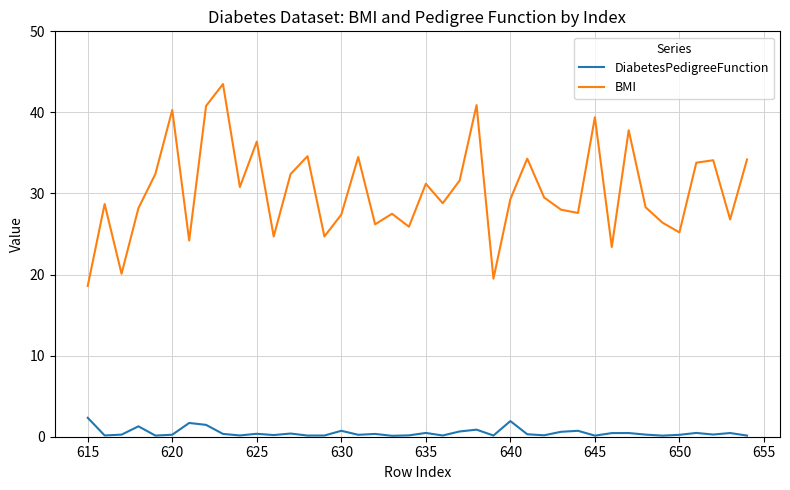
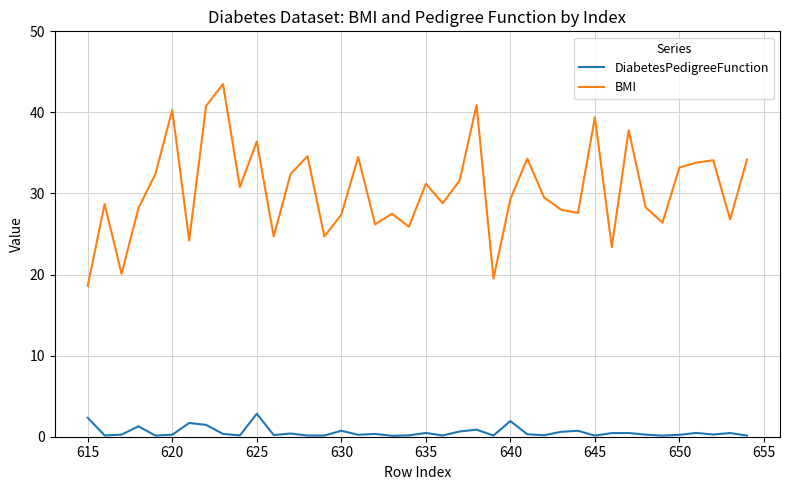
  {
    "DiabetesPedigreeFunction": {
      "615": 2,
      "620": 0,
-     "625": 0,
+     "625": 3,
      "630": 1,
      "635": 0,
      "640": 2,
      "645": 0,
      "650": 0
    },
    "BMI": {
      "615": 19,
      "620": 40,
      "625": 36,
      "630": 27,
      "635": 31,
      "640": 29,
      "645": 39,
-     "650": 25
+     "650": 33
    }
  }
